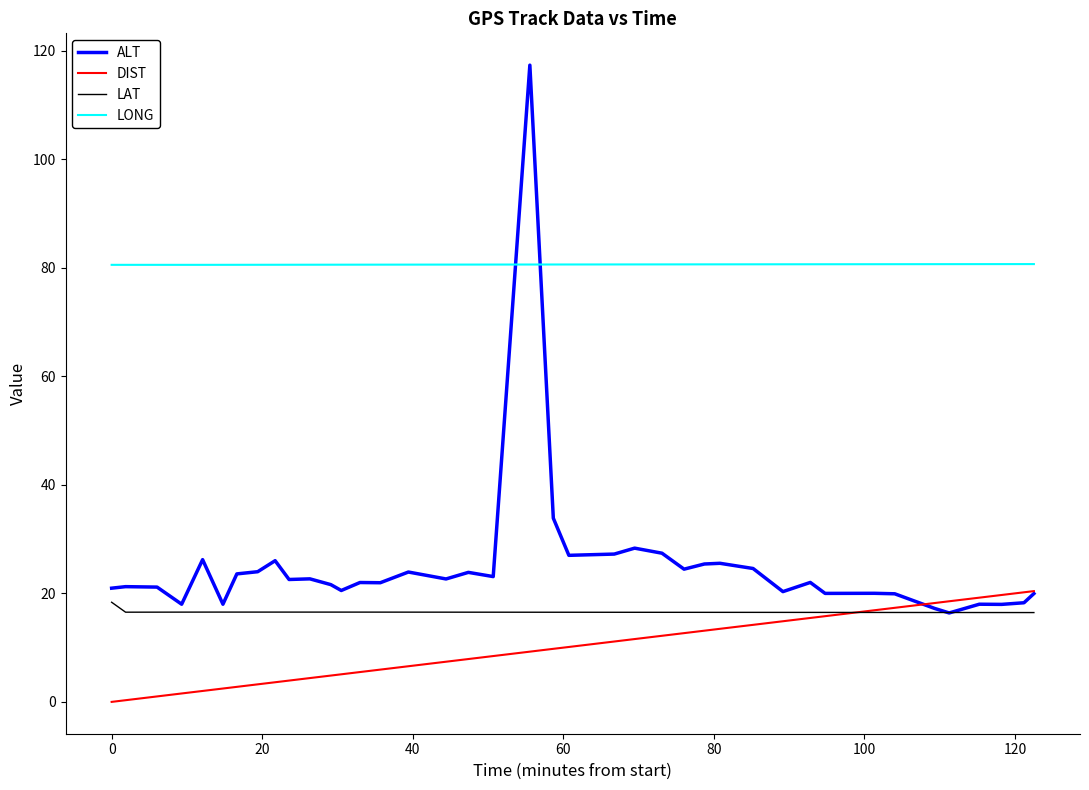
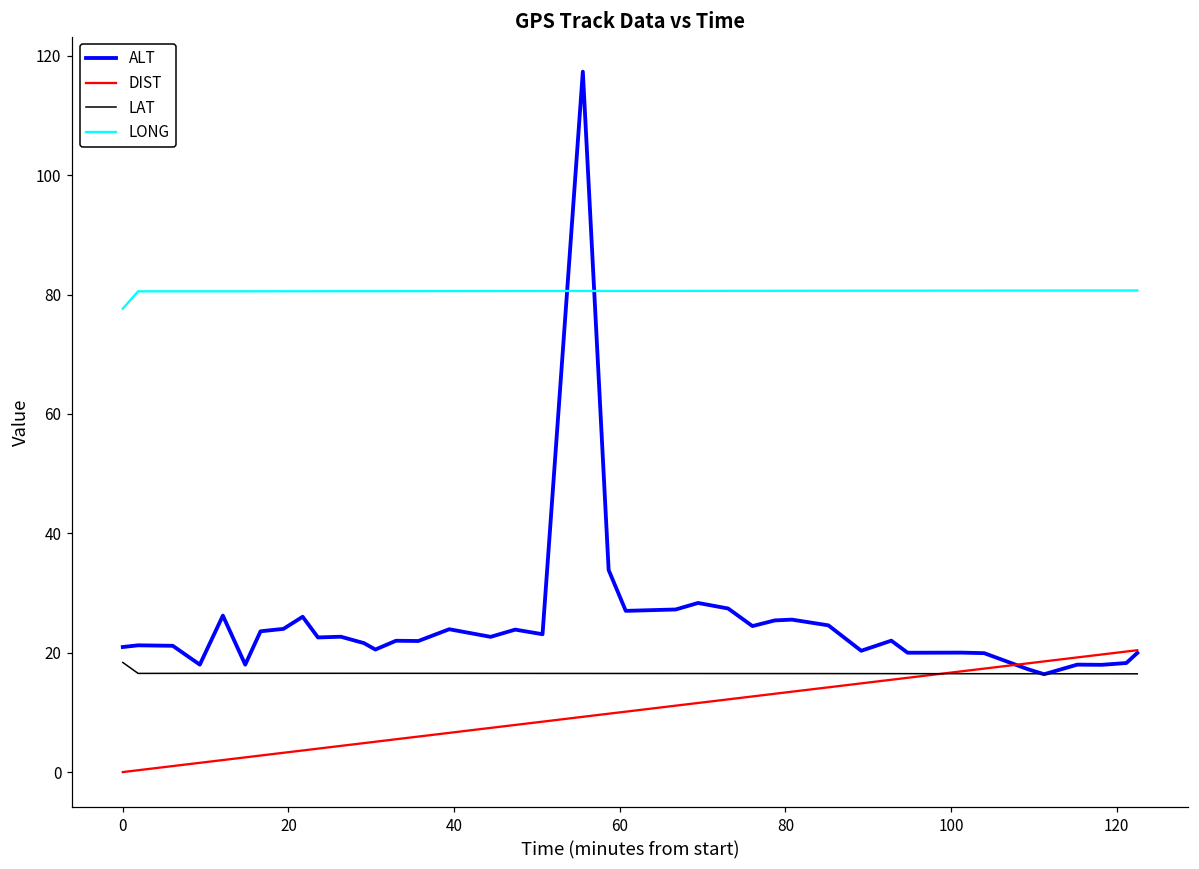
  {
    "ALT": {
      "0": 21
    },
    "DIST": {
      "0": 0
    },
    "LAT": {
      "0": 18
    },
    "LONG": {
-     "0": 81
+     "0": 78
    }
  }
